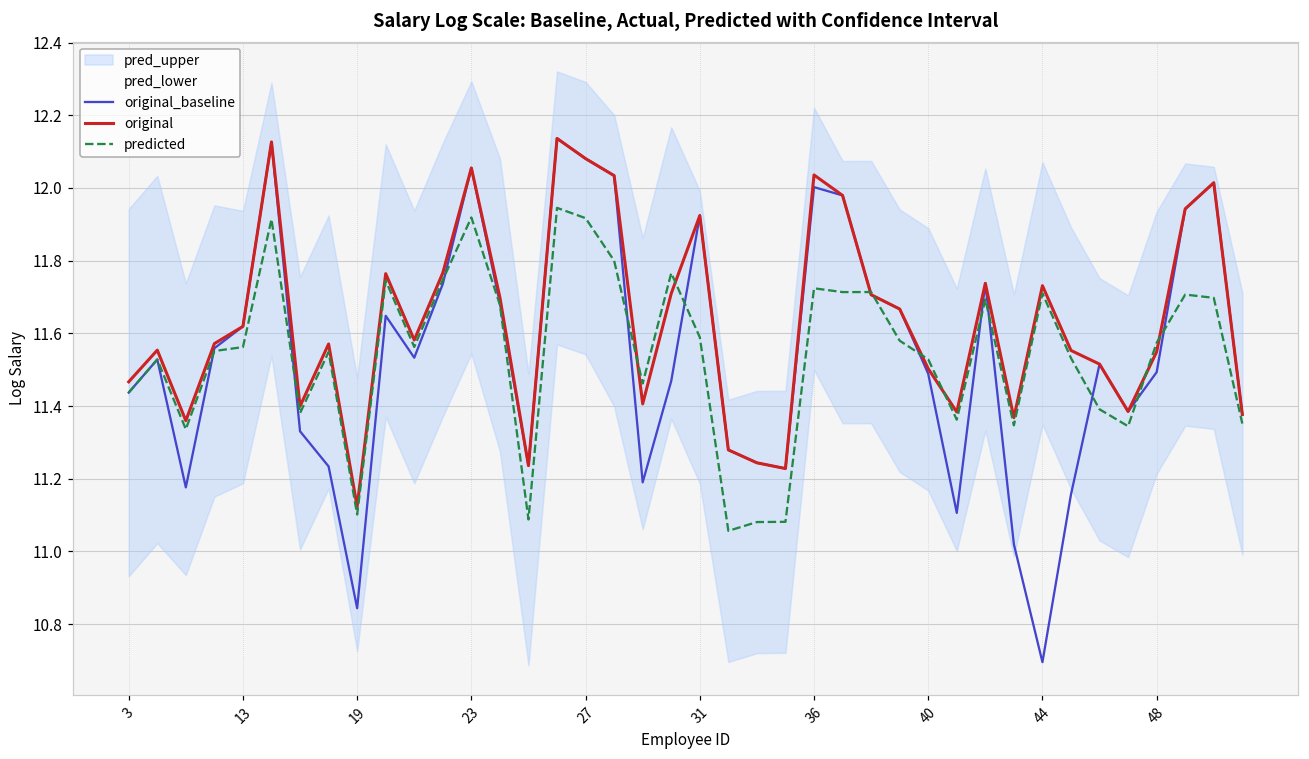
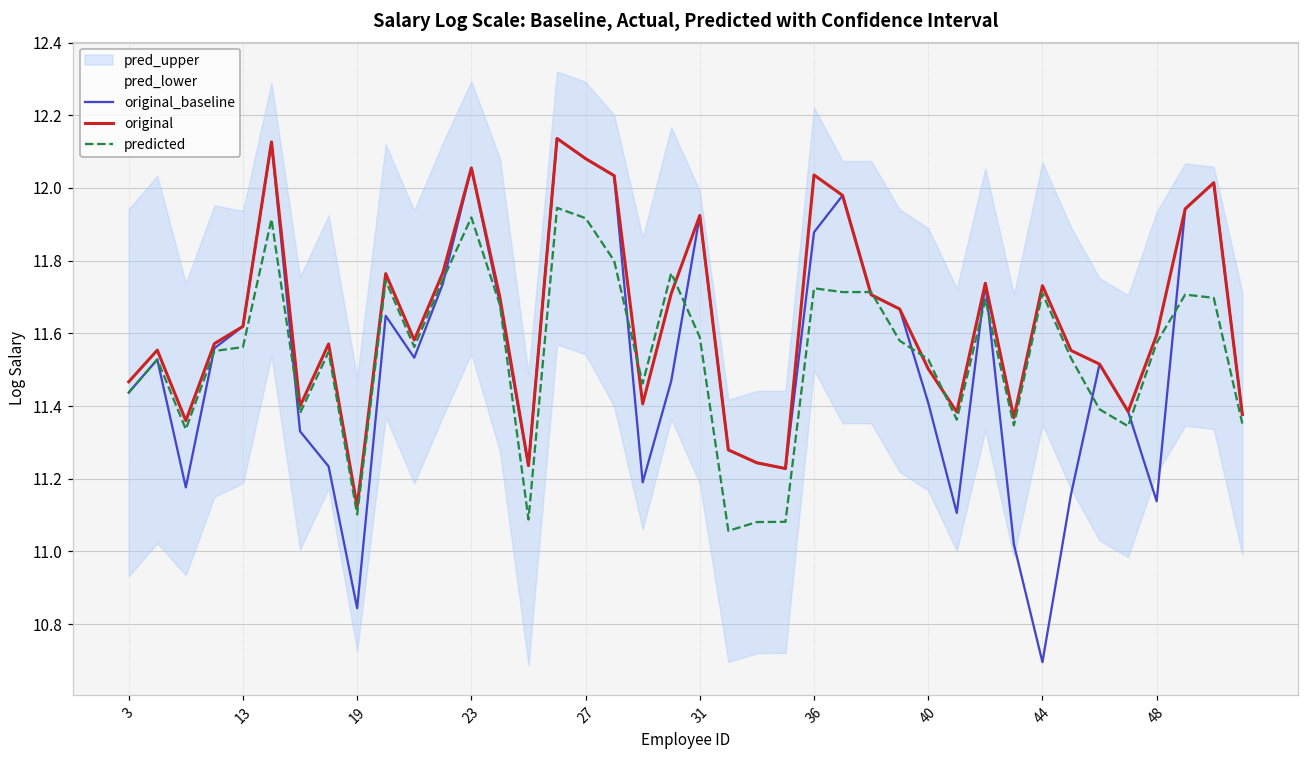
  {
    "original_baseline": {
-     "36": 12.00,
-     "40": 11.49,
+     "36": 11.88,
+     "40": 11.41,
      "44": 10.70,
-     "48": 11.49
+     "48": 11.14
    },
    "original": {
      "36": 12.04,
      "40": 11.50,
      "44": 11.73,
-     "48": 11.55
+     "48": 11.60
    },
    "predicted": {
      "36": 11.72,
      "40": 11.53,
      "44": 11.71,
      "48": 11.57
    }
  }
